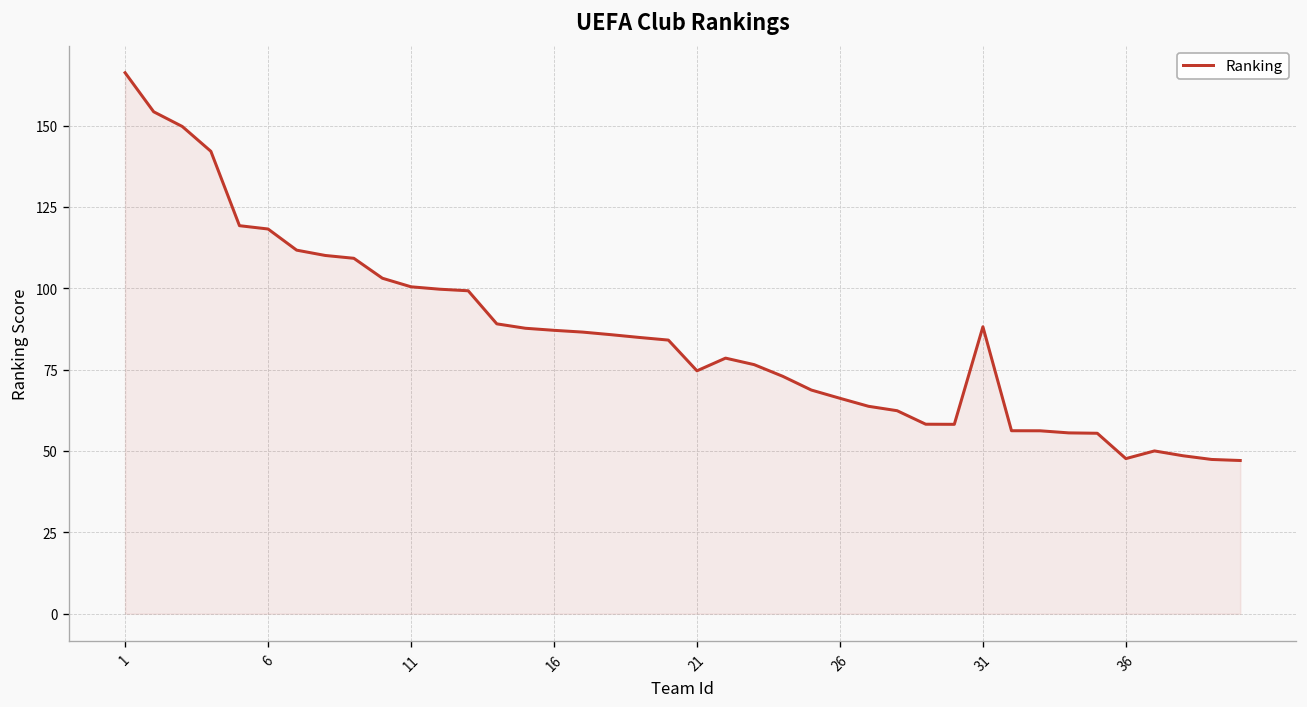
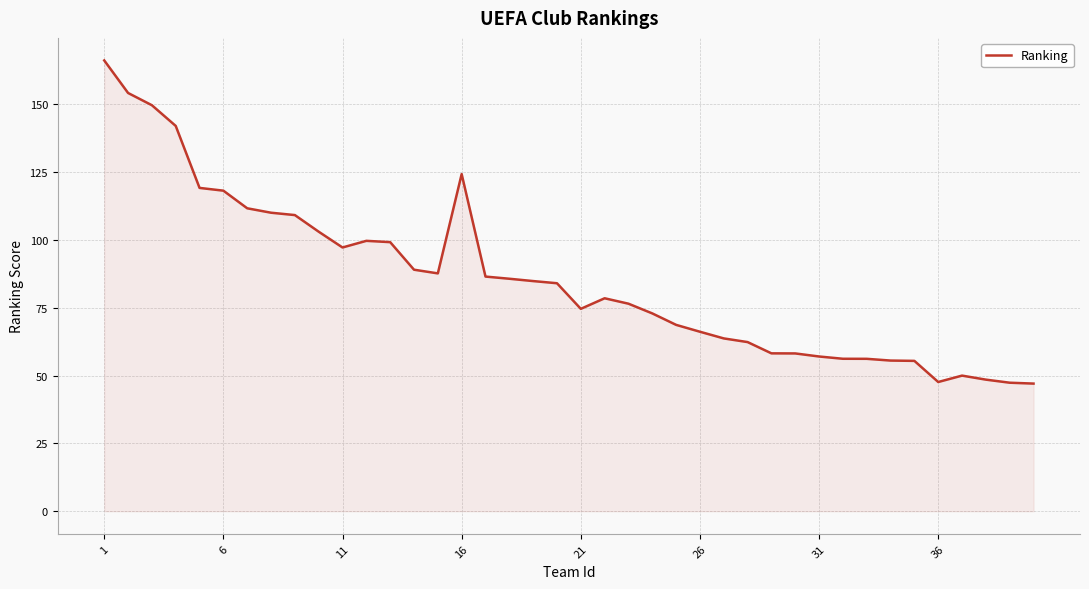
  {
    "1": 166,
    "6": 118,
-   "11": 100,
-   "16": 87,
+   "11": 97,
+   "16": 124,
    "21": 75,
    "26": 66,
-   "31": 88,
+   "31": 57,
    "36": 48
  }
